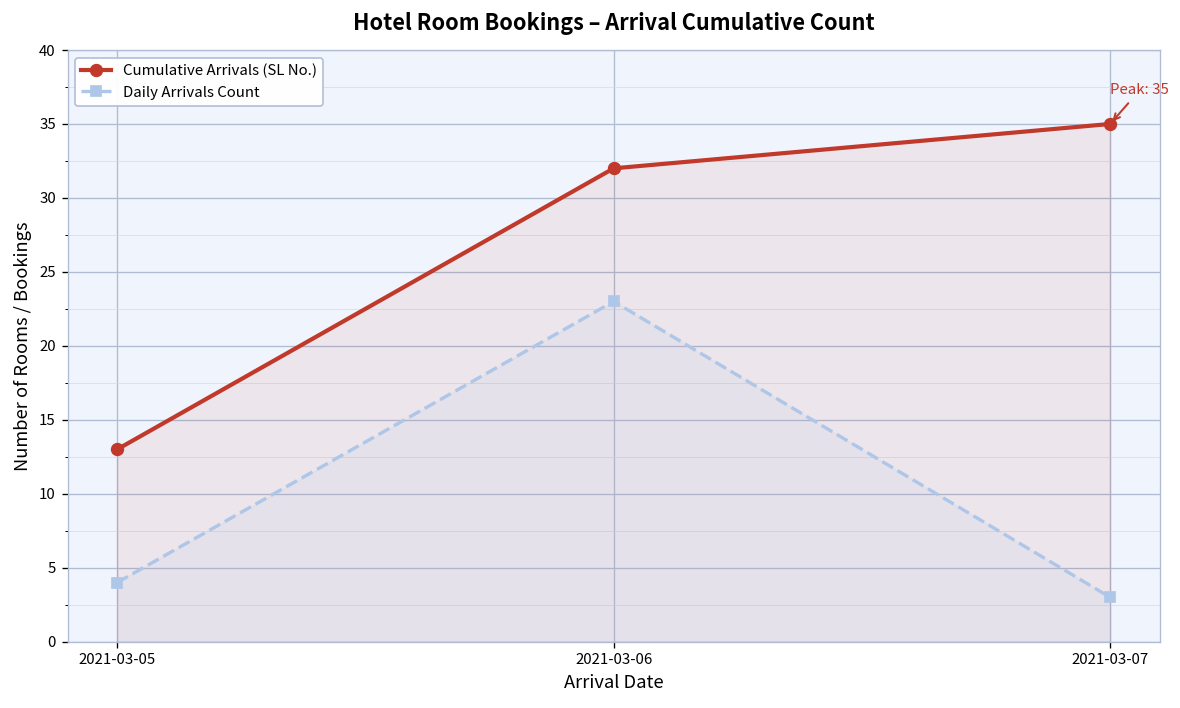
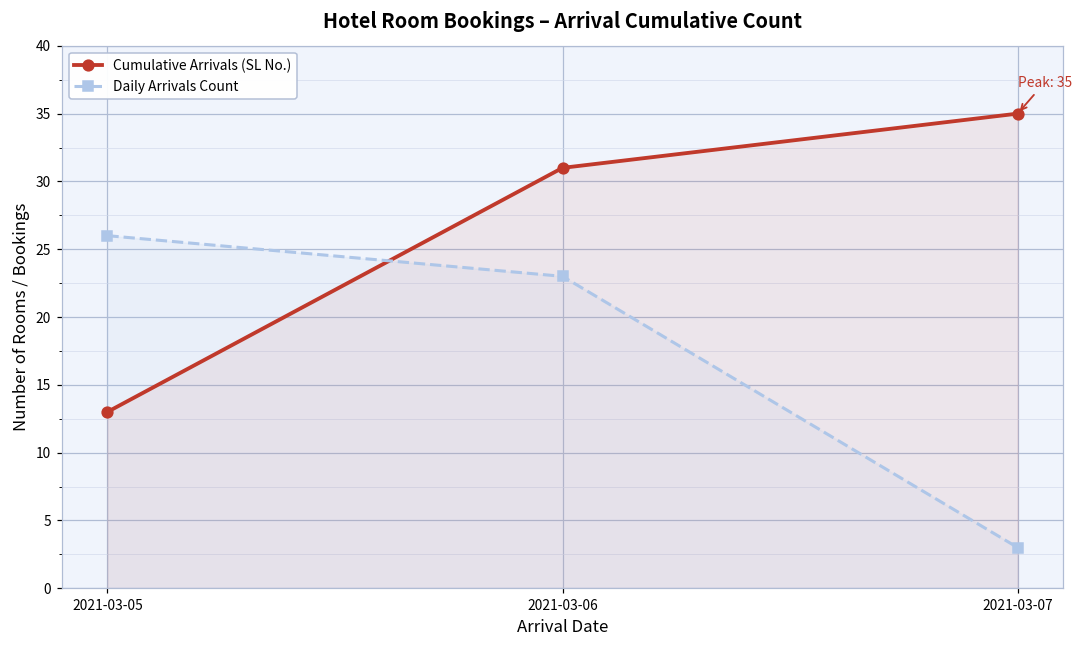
  {
    "Cumulative Arrivals (SL No.)": {
      "2021-03-05": 13,
-     "2021-03-06": 32
+     "2021-03-06": 31
    },
    "Daily Arrivals Count": {
-     "2021-03-05": 4,
+     "2021-03-05": 26,
      "2021-03-06": 23,
      "2021-03-07": 3
    }
  }
